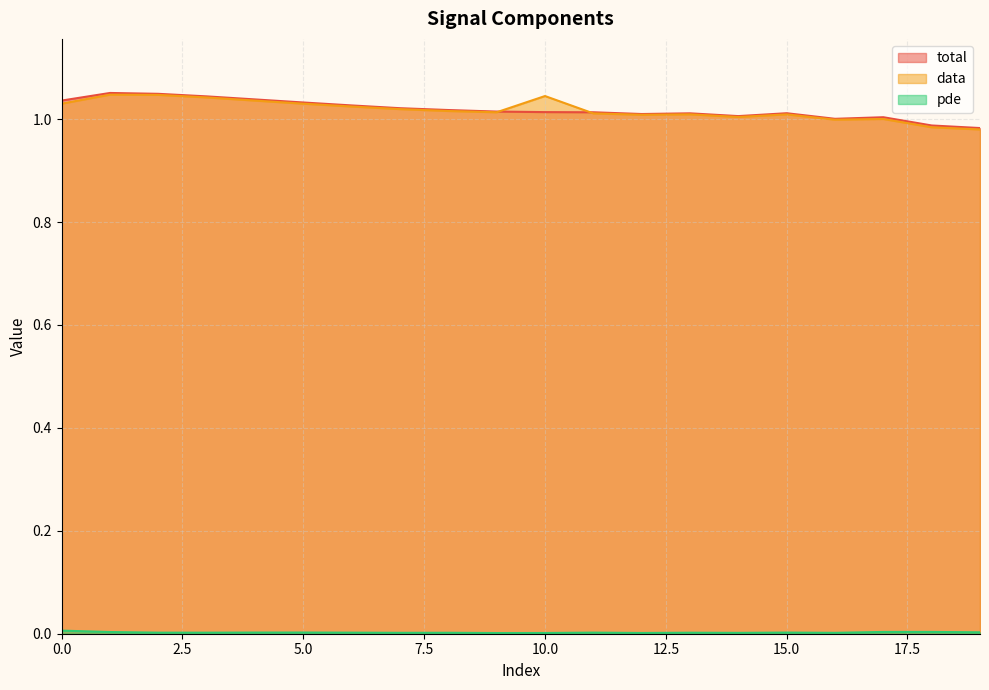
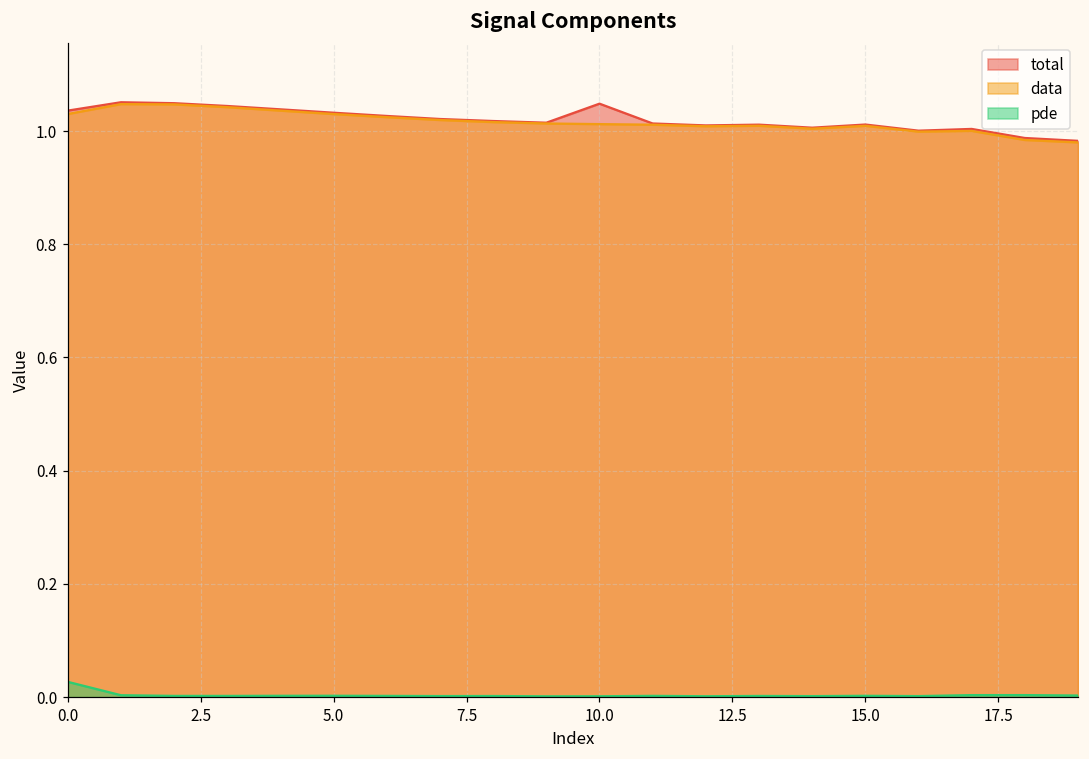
  {
    "total": {
      "0.0": 1.04,
-     "10.0": 1.01
+     "10.0": 1.05
    },
    "data": {
      "0.0": 1.03,
-     "10.0": 1.04
+     "10.0": 1.01
    },
    "pde": {
-     "0.0": 0.01,
+     "0.0": 0.03,
      "5.0": 0.00,
      "10.0": 0.00,
      "15.0": 0.00
    }
  }
